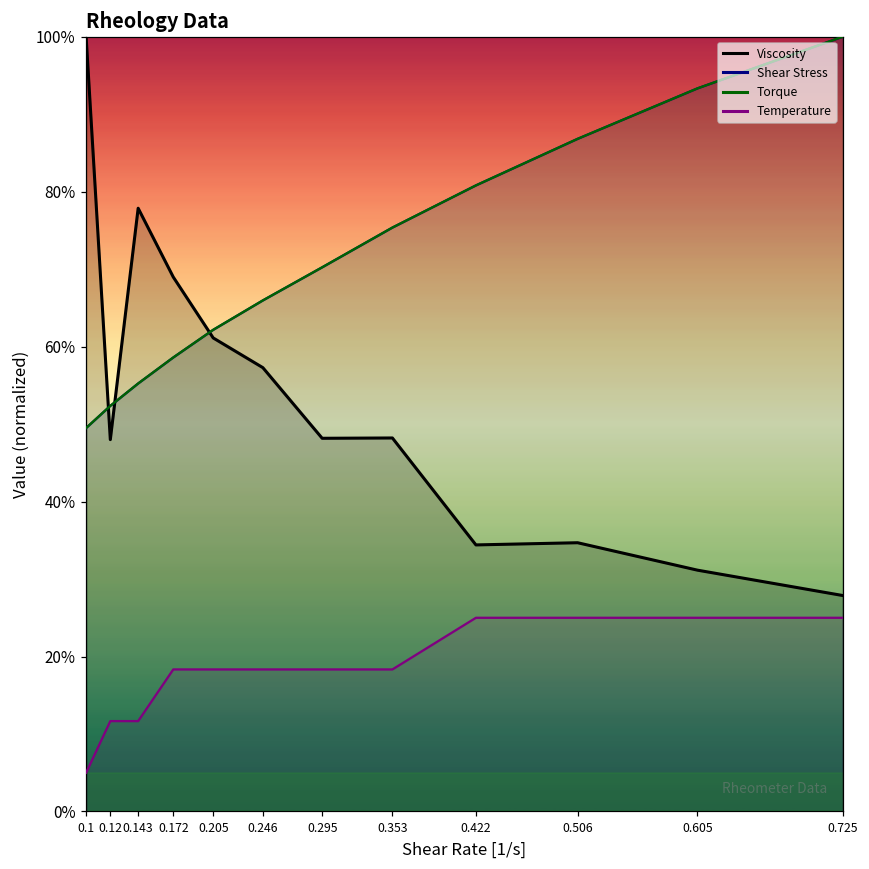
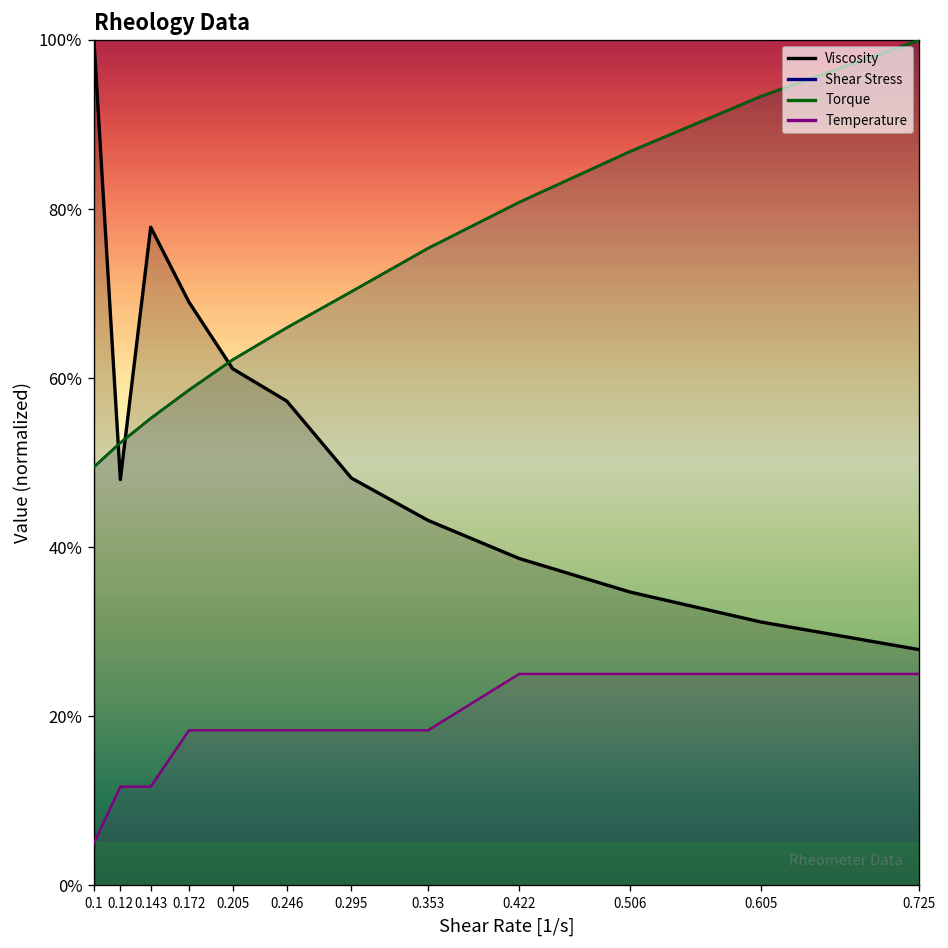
  {
    "Viscosity": {
      "0.1": "100%",
      "0.12": "48%",
      "0.143": "78%",
      "0.172": "69%",
      "0.205": "61%",
      "0.246": "57%",
      "0.295": "48%",
-     "0.353": "48%",
-     "0.422": "34%",
+     "0.353": "43%",
+     "0.422": "39%",
      "0.506": "35%",
      "0.605": "31%",
      "0.725": "28%"
    }
  }
